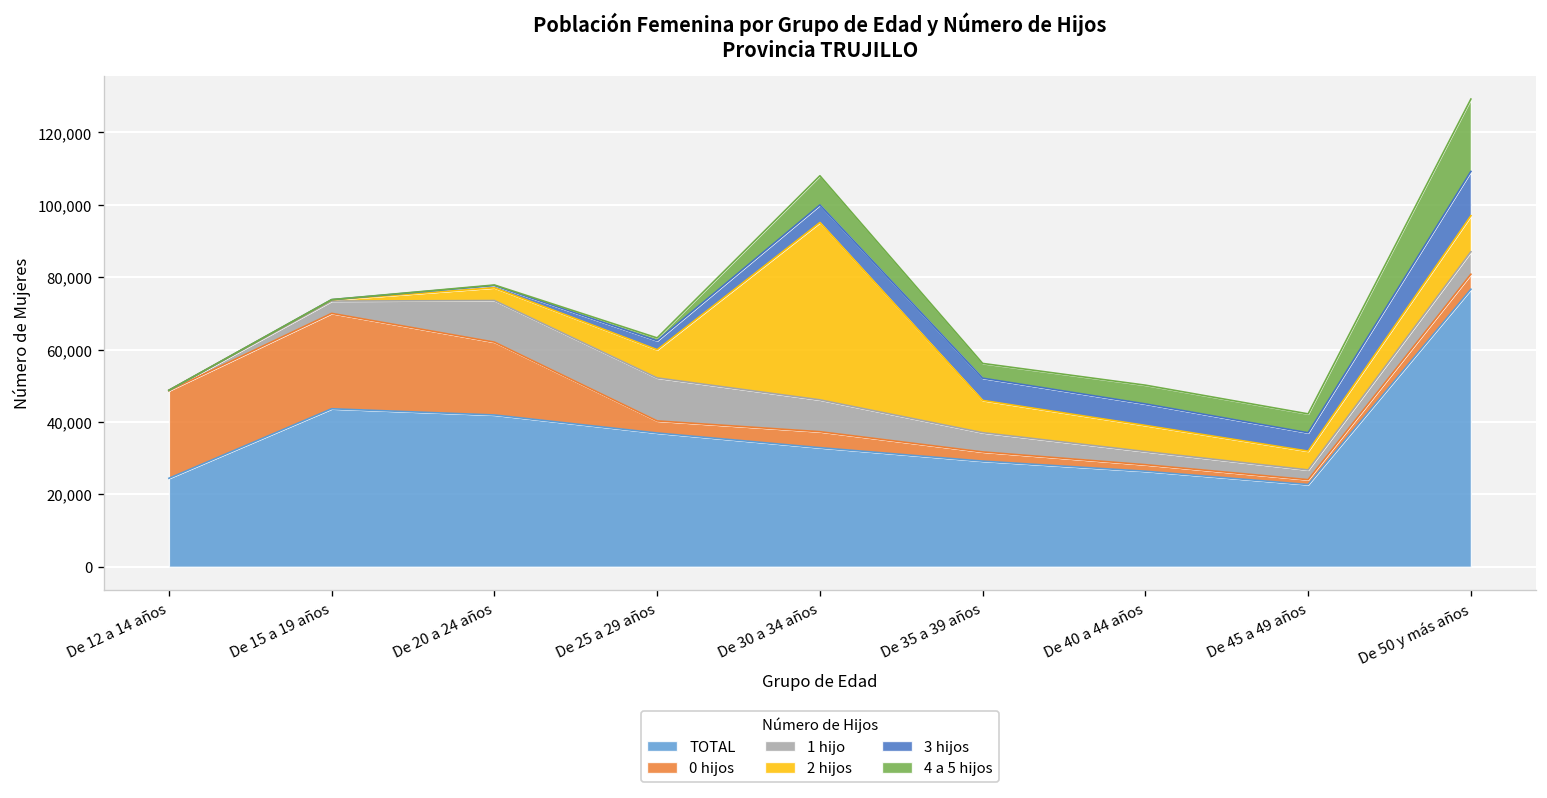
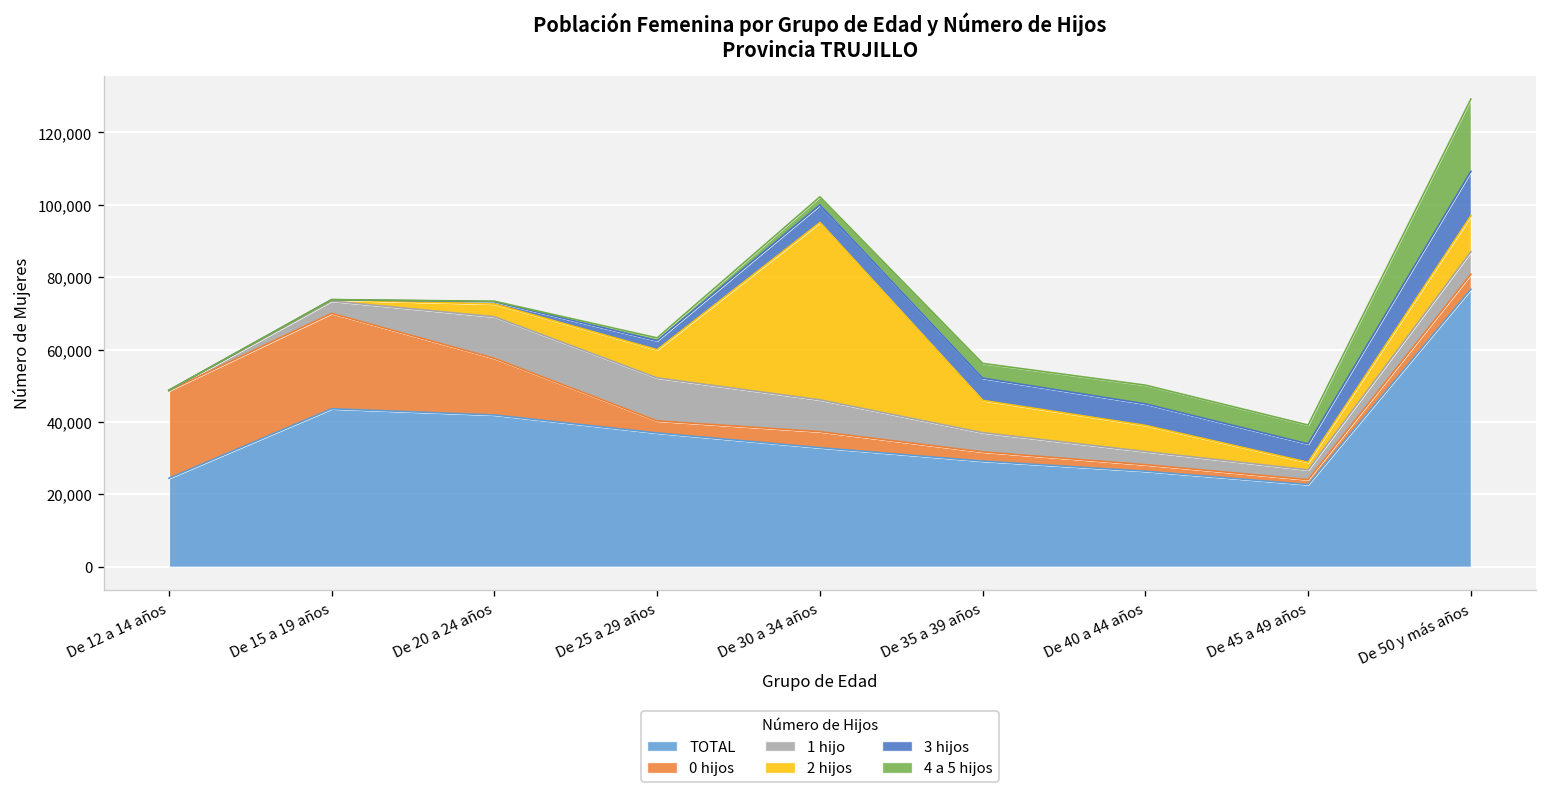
  {
    "0 hijos": {
      "De 15 a 19 años": "26,000",
-     "De 20 a 24 años": "20,000",
+     "De 20 a 24 años": "16,000",
      "De 25 a 29 años": "3,000",
      "De 30 a 34 años": "4,000",
      "De 35 a 39 años": "3,000",
      "De 40 a 44 años": "2,000",
      "De 45 a 49 años": "1,000",
      "De 50 y más años": "4,000"
    },
    "1 hijo": {
      "De 20 a 24 años": "11,000",
      "De 25 a 29 años": "12,000",
      "De 30 a 34 años": "9,000",
      "De 35 a 39 años": "5,000",
      "De 40 a 44 años": "4,000",
      "De 45 a 49 años": "3,000",
      "De 50 y más años": "6,000"
    },
    "2 hijos": {
      "De 25 a 29 años": "8,000",
      "De 30 a 34 años": "49,000",
      "De 35 a 39 años": "9,000",
      "De 40 a 44 años": "7,000",
-     "De 45 a 49 años": "5,000",
+     "De 45 a 49 años": "2,000",
      "De 50 y más años": "10,000"
    },
    "4 a 5 hijos": {
-     "De 30 a 34 años": "8,000",
+     "De 30 a 34 años": "2,000",
      "De 35 a 39 años": "4,000",
      "De 40 a 44 años": "5,000",
      "De 45 a 49 años": "5,000",
      "De 50 y más años": "20,000"
    }
  }
